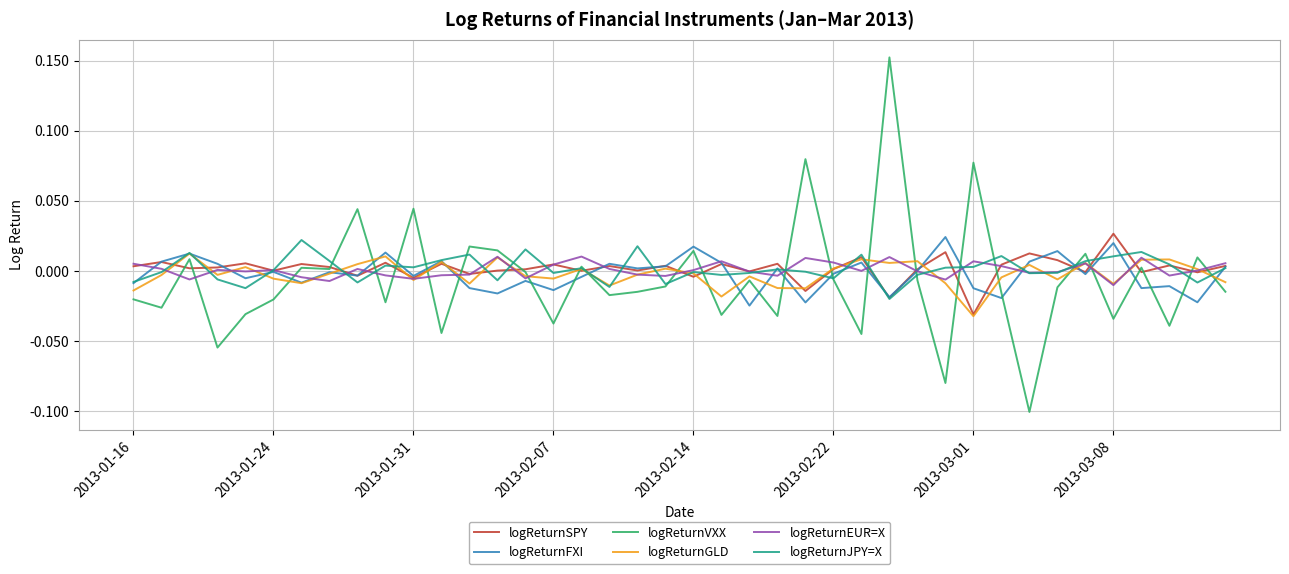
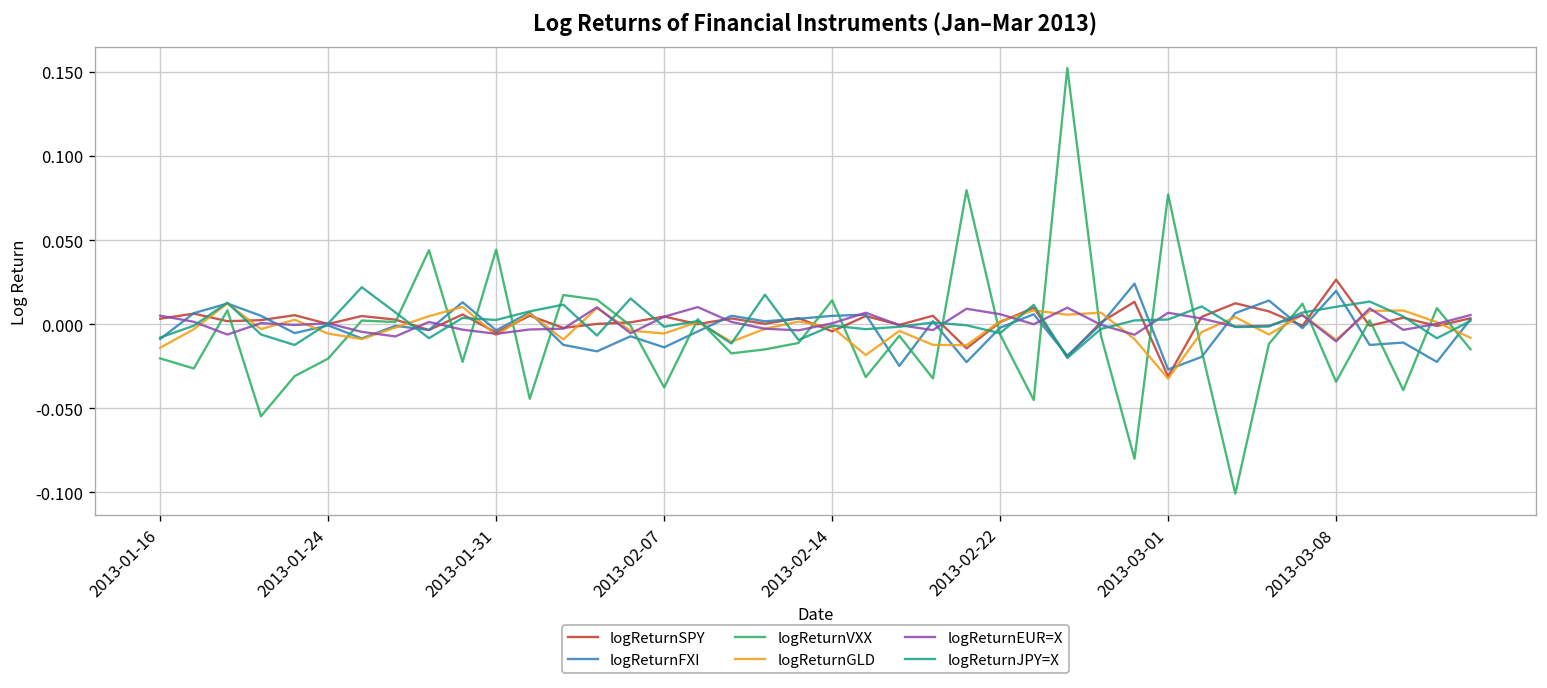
  {
    "logReturnSPY": {
      "2013-02-14": -0.004,
      "2013-03-08": 0.027
    },
    "logReturnFXI": {
      "2013-02-07": -0.014,
-     "2013-02-14": 0.017,
+     "2013-02-14": 0.005,
      "2013-02-22": -0.002,
-     "2013-03-01": -0.012,
+     "2013-03-01": -0.027,
      "2013-03-08": 0.020
    },
    "logReturnGLD": {
      "2013-01-16": -0.014,
      "2013-01-24": -0.006,
      "2013-02-07": -0.006
    },
    "logReturnEUR=X": {
      "2013-02-22": 0.006,
      "2013-03-01": 0.007
    }
  }
